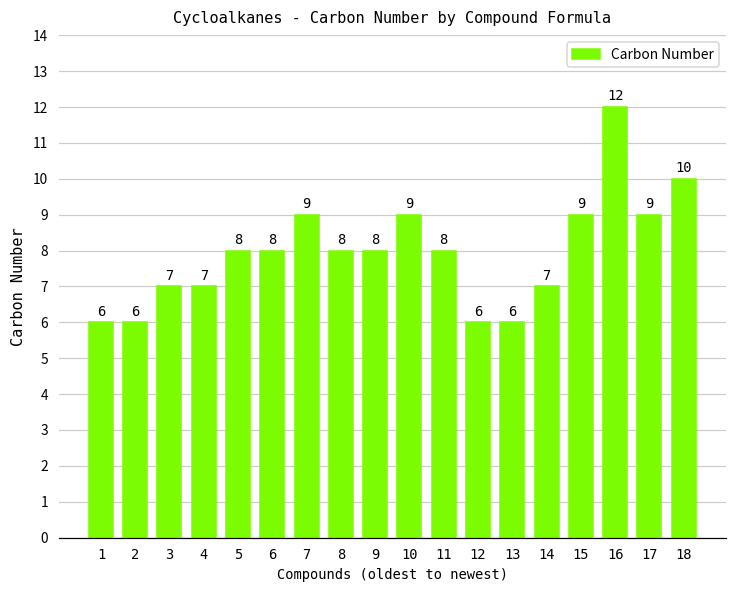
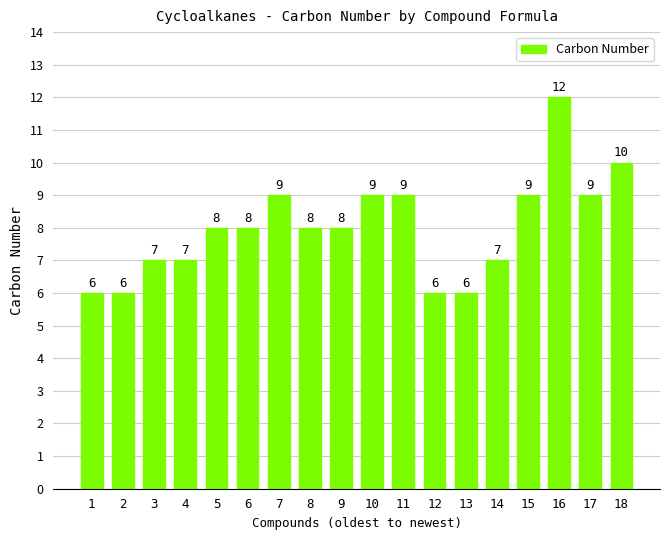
  {
    "1": 6,
    "2": 6,
    "3": 7,
    "4": 7,
    "5": 8,
    "6": 8,
    "7": 9,
    "8": 8,
    "9": 8,
    "10": 9,
-   "11": 8,
+   "11": 9,
    "12": 6,
    "13": 6,
    "14": 7,
    "15": 9,
    "16": 12,
    "17": 9,
    "18": 10
  }
